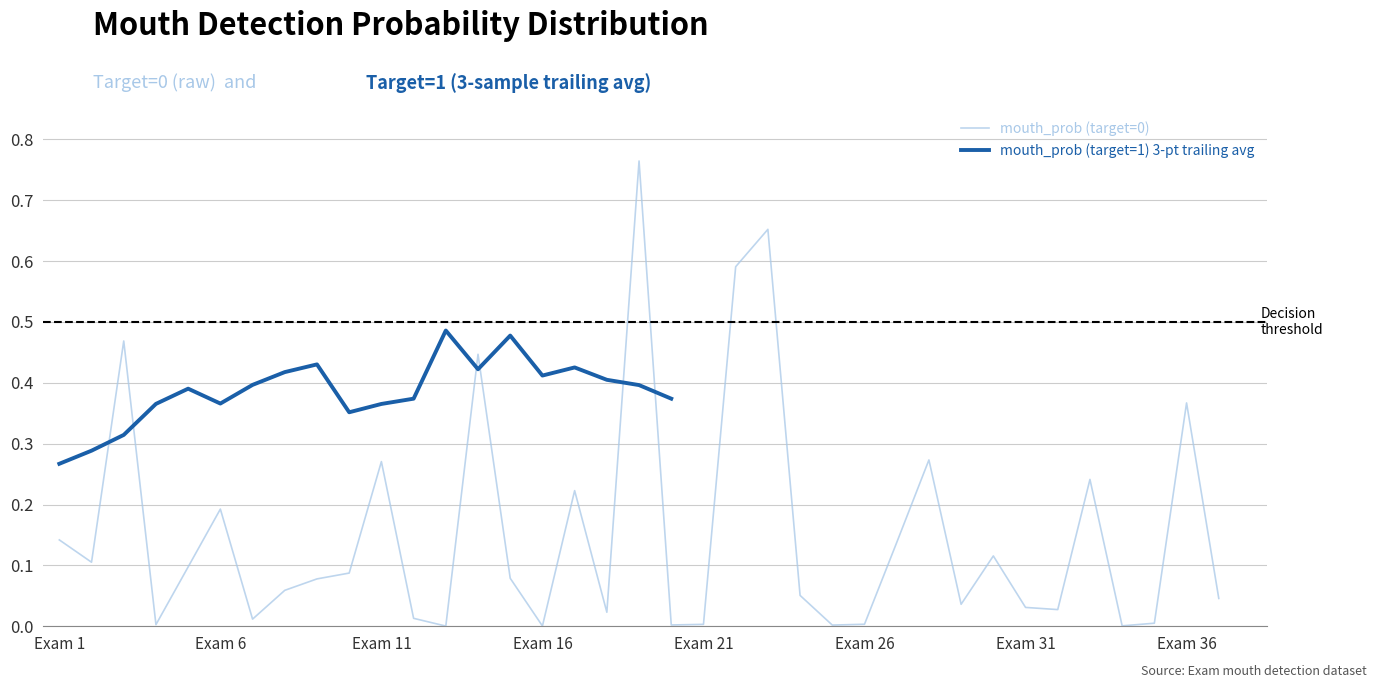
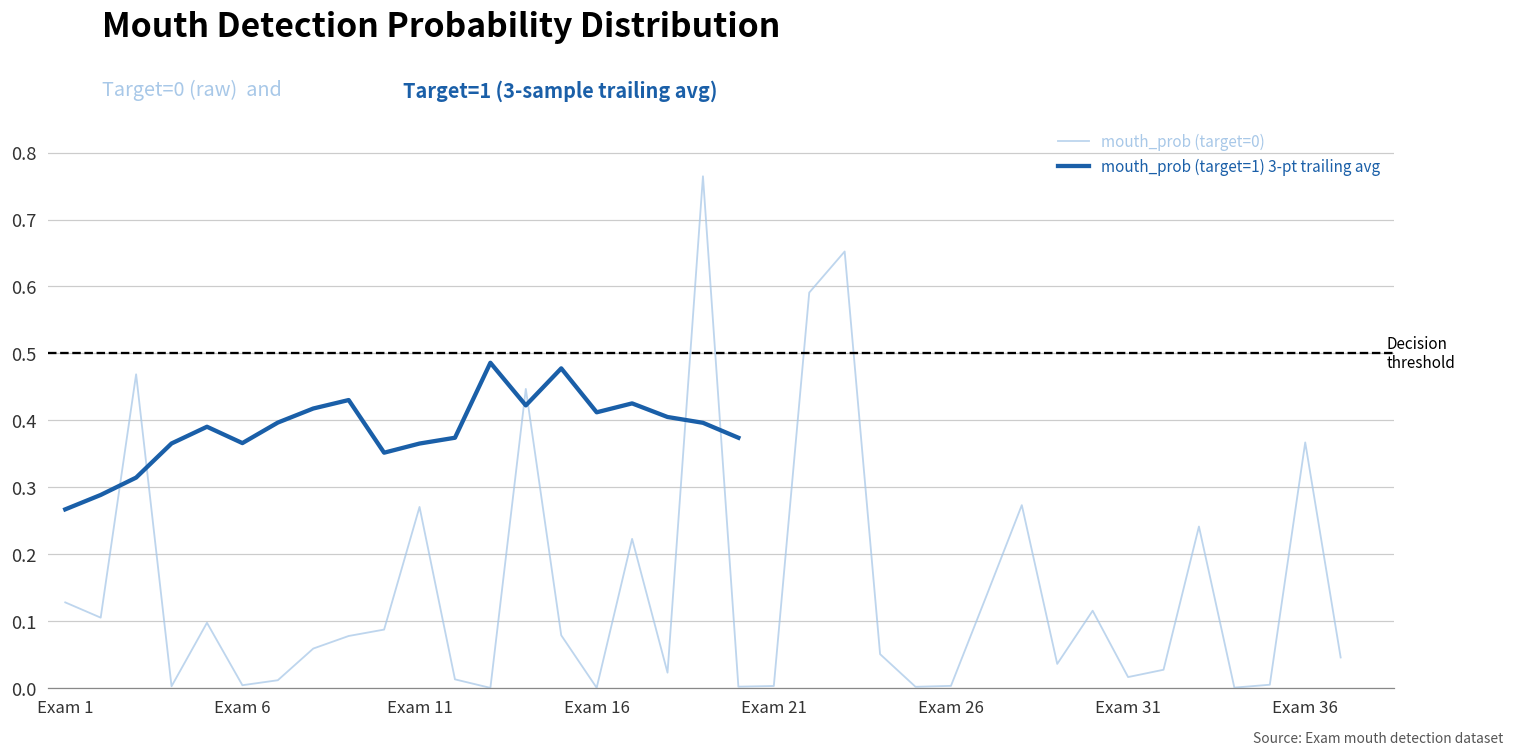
  {
    "mouth_prob (target=0)": {
-     "Exam 1": 0.14,
-     "Exam 6": 0.19,
+     "Exam 1": 0.13,
+     "Exam 6": 0.00,
      "Exam 11": 0.27,
      "Exam 16": 0.00,
      "Exam 21": 0.00,
      "Exam 26": 0.00,
-     "Exam 31": 0.03,
+     "Exam 31": 0.02,
      "Exam 36": 0.37
    },
    "mouth_prob (target=1) 3-pt trailing avg": {
      "Exam 1": 0.27,
      "Exam 6": 0.37,
      "Exam 11": 0.37,
      "Exam 16": 0.41
    }
  }
